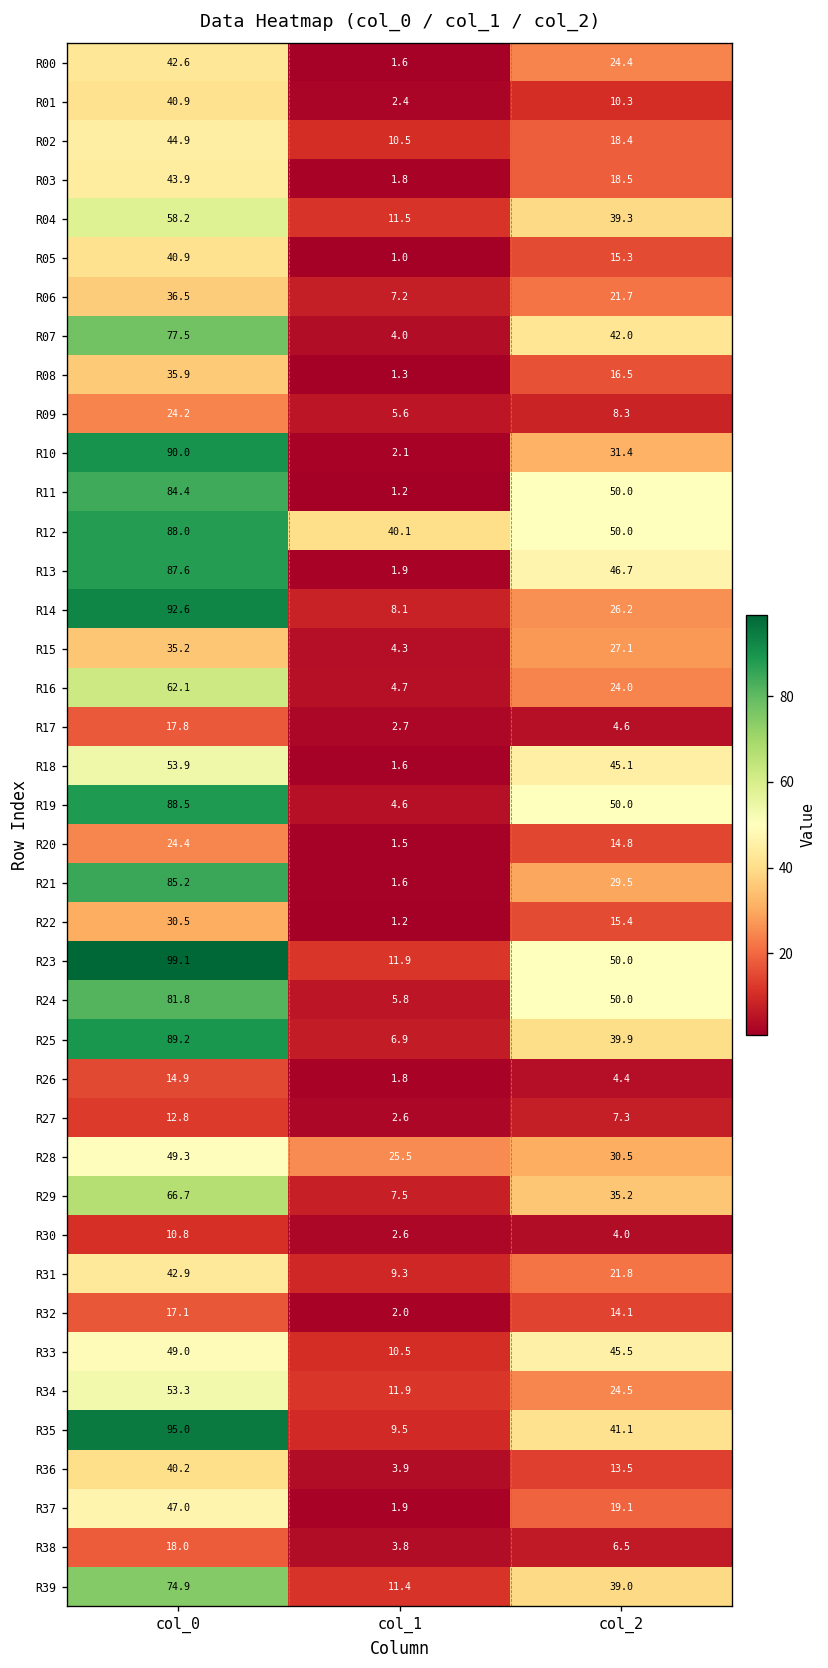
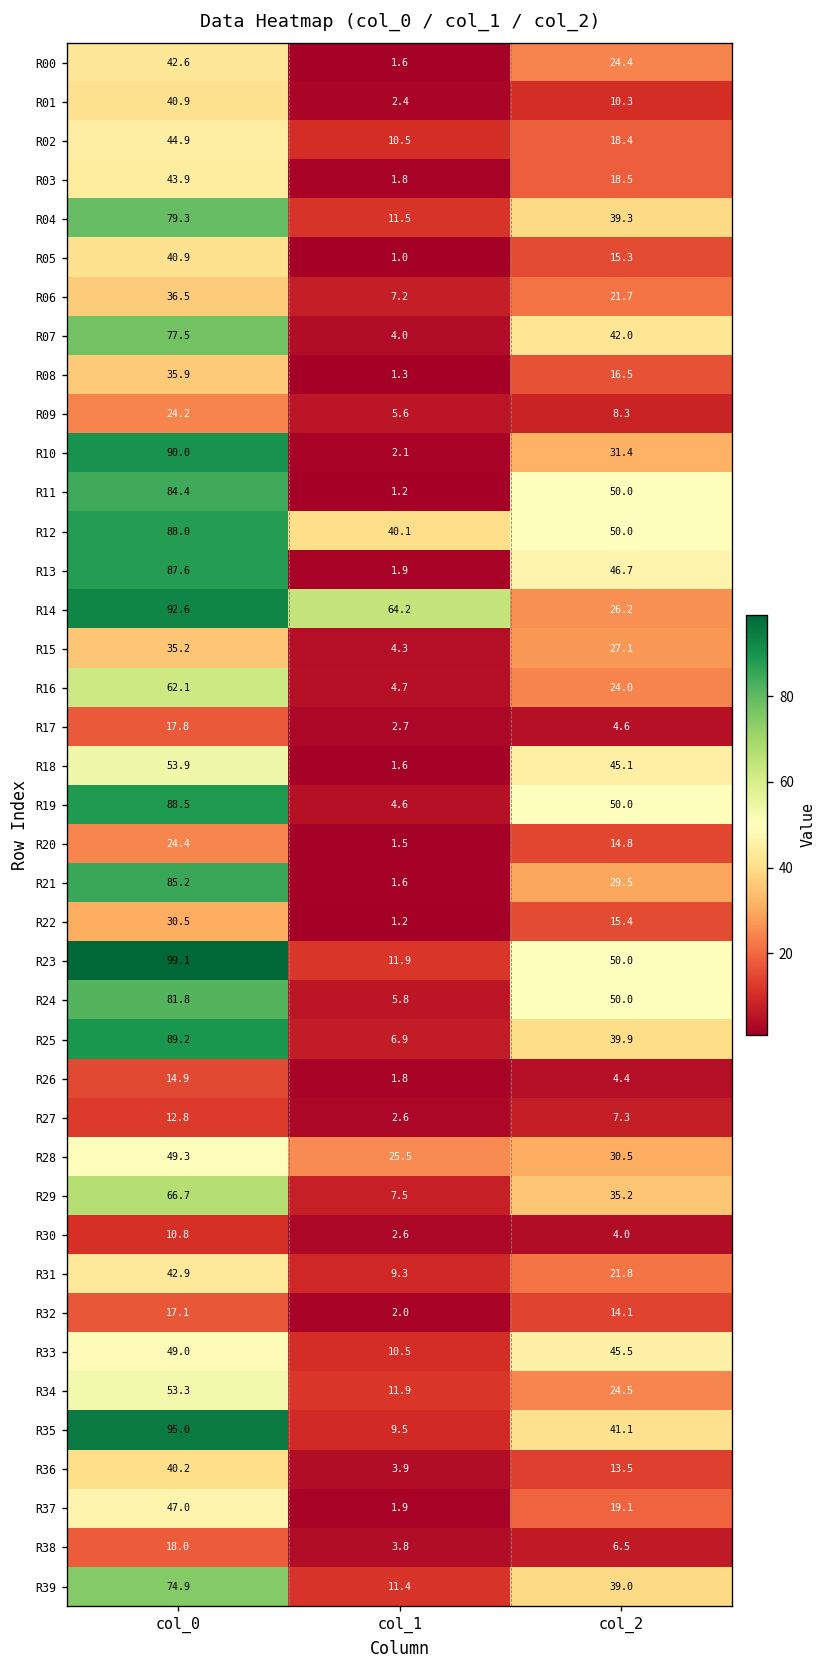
  {
    "R00": {
      "col_0": 42.6,
      "col_1": 1.6,
      "col_2": 24.4
    },
    "R01": {
      "col_0": 40.9,
      "col_1": 2.4,
      "col_2": 10.3
    },
    "R02": {
      "col_0": 44.9,
      "col_1": 10.5,
      "col_2": 18.4
    },
    "R03": {
      "col_0": 43.9,
      "col_1": 1.8,
      "col_2": 18.5
    },
    "R04": {
-     "col_0": 58.2,
+     "col_0": 79.3,
      "col_1": 11.5,
      "col_2": 39.3
    },
    "R05": {
      "col_0": 40.9,
      "col_1": 1.0,
      "col_2": 15.3
    },
    "R06": {
      "col_0": 36.5,
      "col_1": 7.2,
      "col_2": 21.7
    },
    "R07": {
      "col_0": 77.5,
      "col_1": 4.0,
      "col_2": 42.0
    },
    "R08": {
      "col_0": 35.9,
      "col_1": 1.3,
      "col_2": 16.5
    },
    "R09": {
      "col_0": 24.2,
      "col_1": 5.6,
      "col_2": 8.3
    },
    "R10": {
      "col_0": 90.0,
      "col_1": 2.1,
      "col_2": 31.4
    },
    "R11": {
      "col_0": 84.4,
      "col_1": 1.2,
      "col_2": 50.0
    },
    "R12": {
      "col_0": 88.0,
      "col_1": 40.1,
      "col_2": 50.0
    },
    "R13": {
      "col_0": 87.6,
      "col_1": 1.9,
      "col_2": 46.7
    },
    "R14": {
      "col_0": 92.6,
-     "col_1": 8.1,
+     "col_1": 64.2,
      "col_2": 26.2
    },
    "R15": {
      "col_0": 35.2,
      "col_1": 4.3,
      "col_2": 27.1
    },
    "R16": {
      "col_0": 62.1,
      "col_1": 4.7,
      "col_2": 24.0
    },
    "R17": {
      "col_0": 17.8,
      "col_1": 2.7,
      "col_2": 4.6
    },
    "R18": {
      "col_0": 53.9,
      "col_1": 1.6,
      "col_2": 45.1
    },
    "R19": {
      "col_0": 88.5,
      "col_1": 4.6,
      "col_2": 50.0
    },
    "R20": {
      "col_0": 24.4,
      "col_1": 1.5,
      "col_2": 14.8
    },
    "R21": {
      "col_0": 85.2,
      "col_1": 1.6,
      "col_2": 29.5
    },
    "R22": {
      "col_0": 30.5,
      "col_1": 1.2,
      "col_2": 15.4
    },
    "R23": {
      "col_0": 99.1,
      "col_1": 11.9,
      "col_2": 50.0
    },
    "R24": {
      "col_0": 81.8,
      "col_1": 5.8,
      "col_2": 50.0
    },
    "R25": {
      "col_0": 89.2,
      "col_1": 6.9,
      "col_2": 39.9
    },
    "R26": {
      "col_0": 14.9,
      "col_1": 1.8,
      "col_2": 4.4
    },
    "R27": {
      "col_0": 12.8,
      "col_1": 2.6,
      "col_2": 7.3
    },
    "R28": {
      "col_0": 49.3,
      "col_1": 25.5,
      "col_2": 30.5
    },
    "R29": {
      "col_0": 66.7,
      "col_1": 7.5,
      "col_2": 35.2
    },
    "R30": {
      "col_0": 10.8,
      "col_1": 2.6,
      "col_2": 4.0
    },
    "R31": {
      "col_0": 42.9,
      "col_1": 9.3,
      "col_2": 21.8
    },
    "R32": {
      "col_0": 17.1,
      "col_1": 2.0,
      "col_2": 14.1
    },
    "R33": {
      "col_0": 49.0,
      "col_1": 10.5,
      "col_2": 45.5
    },
    "R34": {
      "col_0": 53.3,
      "col_1": 11.9,
      "col_2": 24.5
    },
    "R35": {
      "col_0": 95.0,
      "col_1": 9.5,
      "col_2": 41.1
    },
    "R36": {
      "col_0": 40.2,
      "col_1": 3.9,
      "col_2": 13.5
    },
    "R37": {
      "col_0": 47.0,
      "col_1": 1.9,
      "col_2": 19.1
    },
    "R38": {
      "col_0": 18.0,
      "col_1": 3.8,
      "col_2": 6.5
    },
    "R39": {
      "col_0": 74.9,
      "col_1": 11.4,
      "col_2": 39.0
    }
  }
